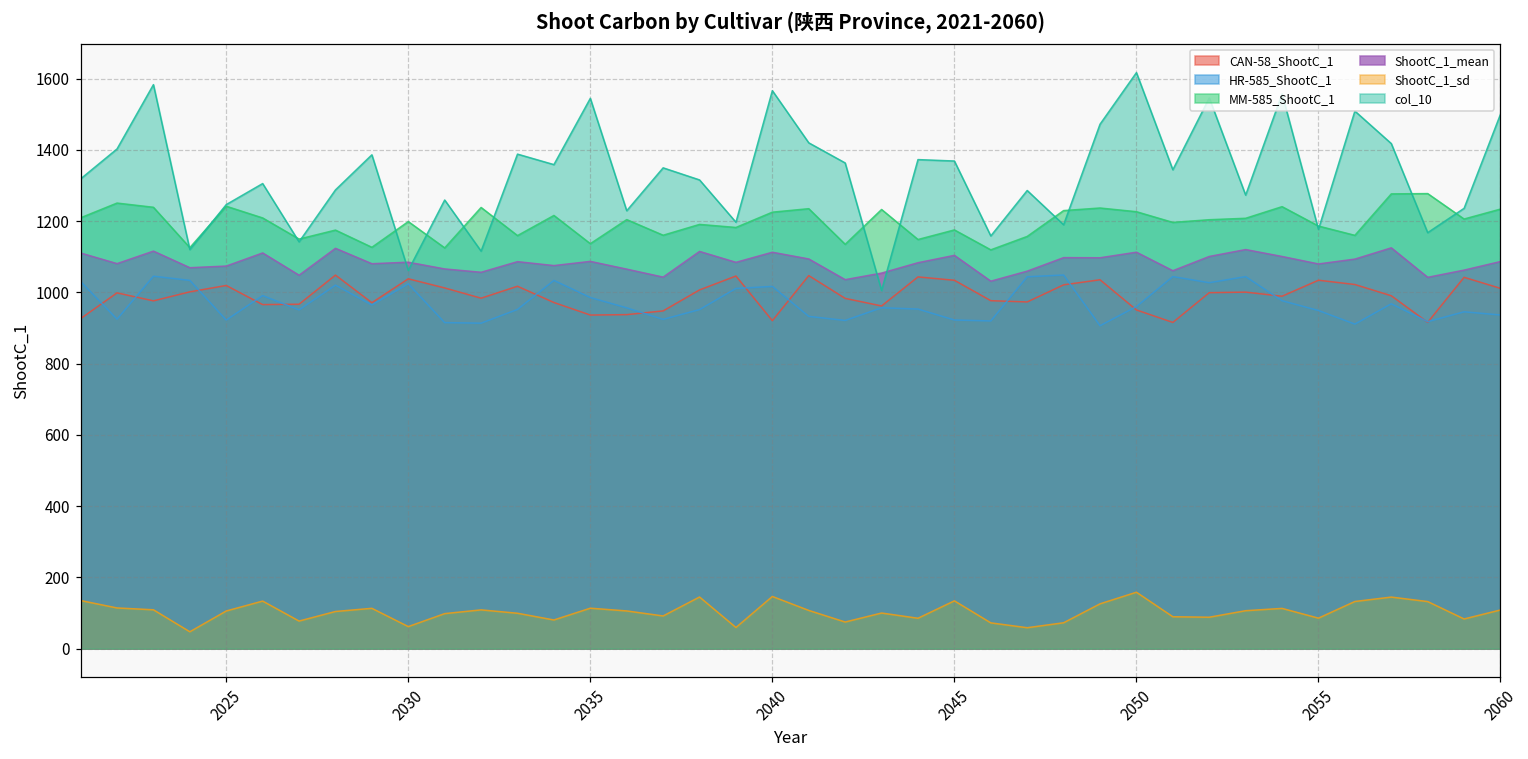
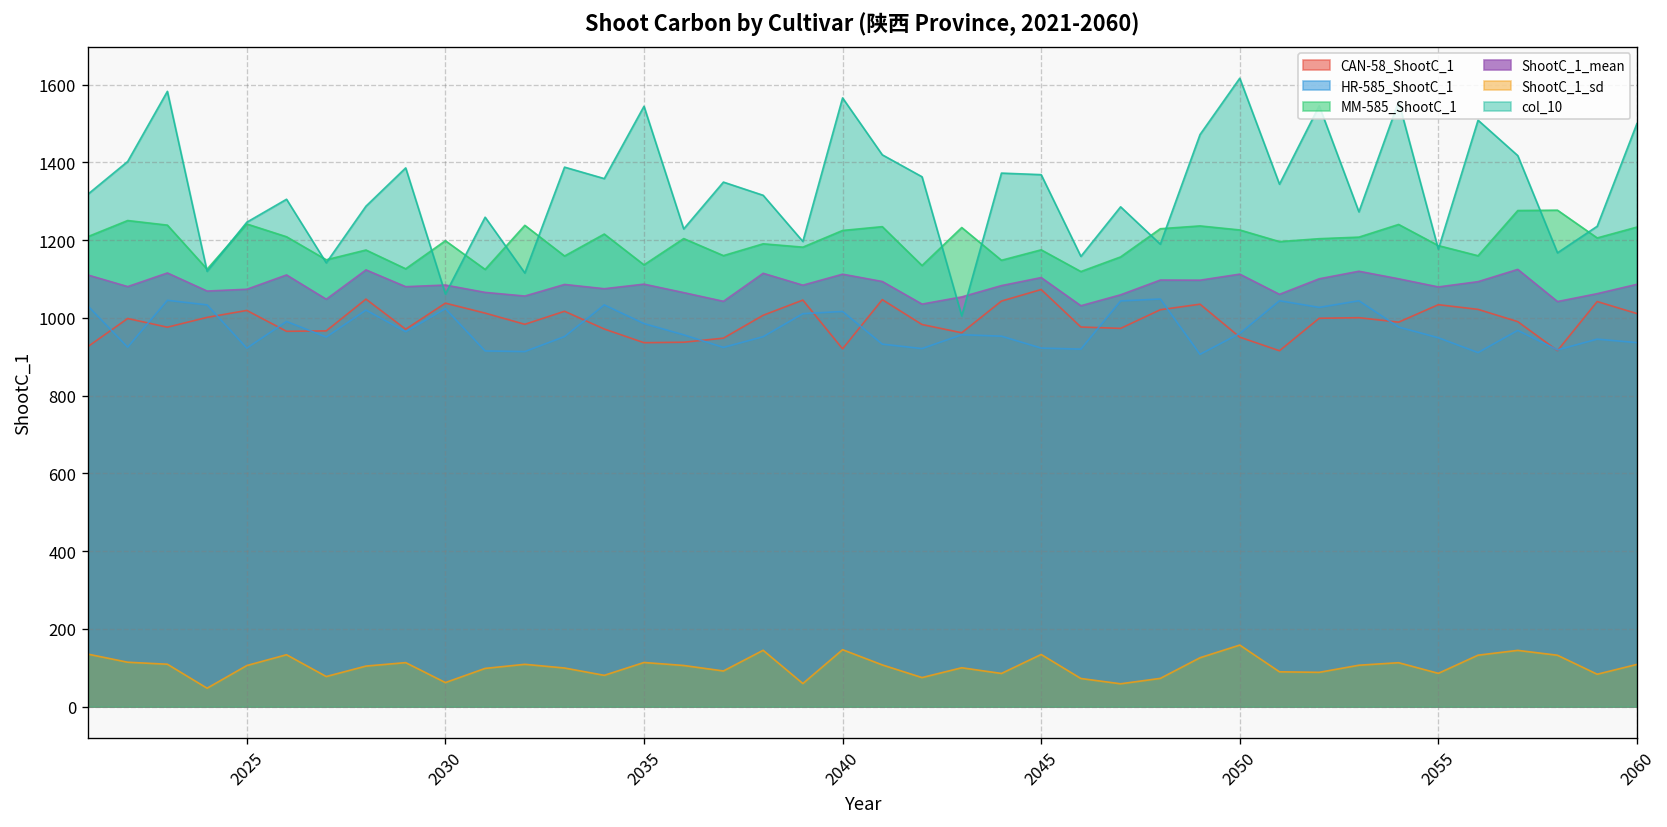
  {
    "CAN-58_ShootC_1": {
      "2025": 1020,
      "2030": 1040,
      "2035": 940,
      "2040": 920,
-     "2045": 1030,
+     "2045": 1070,
      "2050": 950,
      "2055": 1030,
      "2060": 1010
    },
    "ShootC_1_mean": {
      "2025": 1070,
      "2030": 1080,
      "2035": 1090,
      "2040": 1110,
      "2045": 1100,
      "2050": 1110,
      "2055": 1080,
      "2060": 1090
    },
    "ShootC_1_sd": {
      "2025": 110,
      "2030": 60,
      "2035": 110,
      "2040": 150,
      "2045": 130,
      "2050": 160,
      "2055": 90,
      "2060": 110
    }
  }
